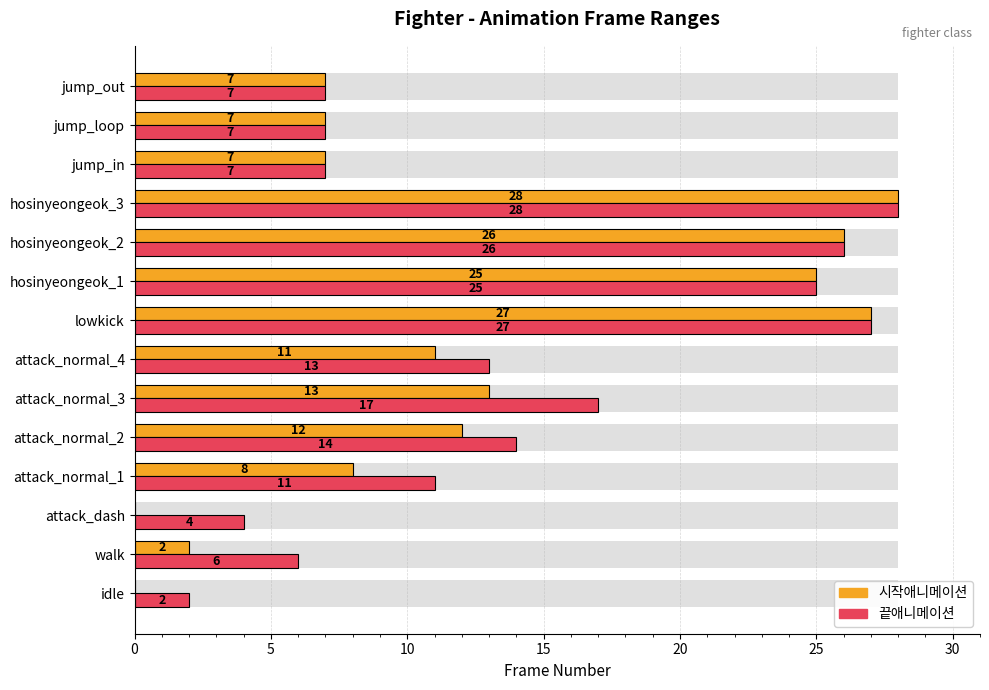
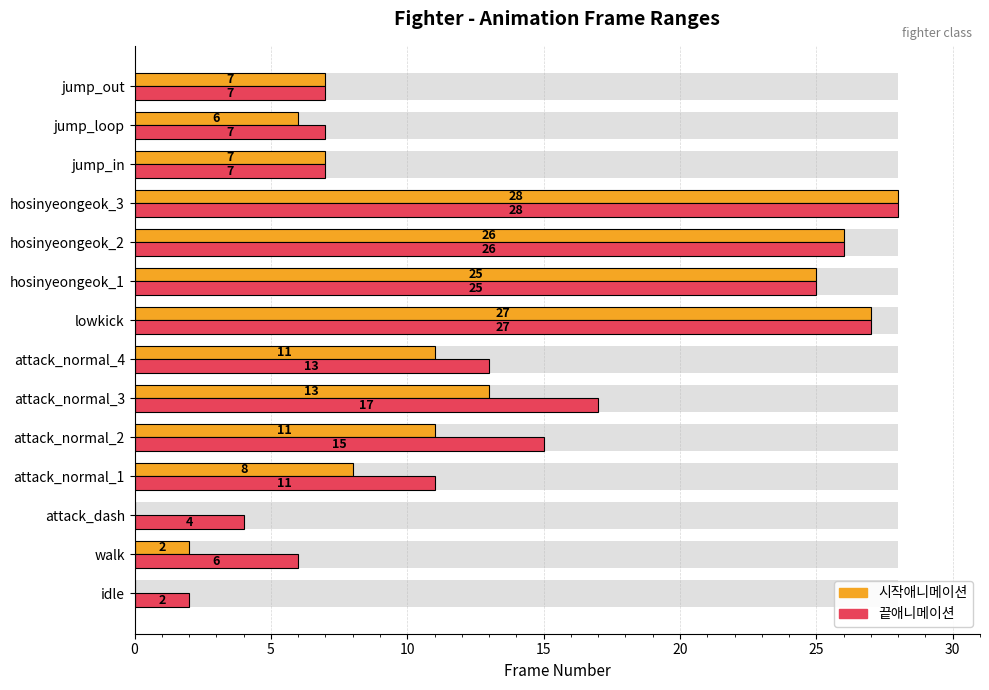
  {
    "시작애니메이션": {
-     "jump_loop": 7,
+     "jump_loop": 6,
      "hosinyeongeok_3": 28,
-     "attack_normal_2": 12
+     "attack_normal_2": 11
    },
    "끝애니메이션": {
      "hosinyeongeok_3": 28,
-     "attack_normal_2": 14
+     "attack_normal_2": 15
    }
  }
